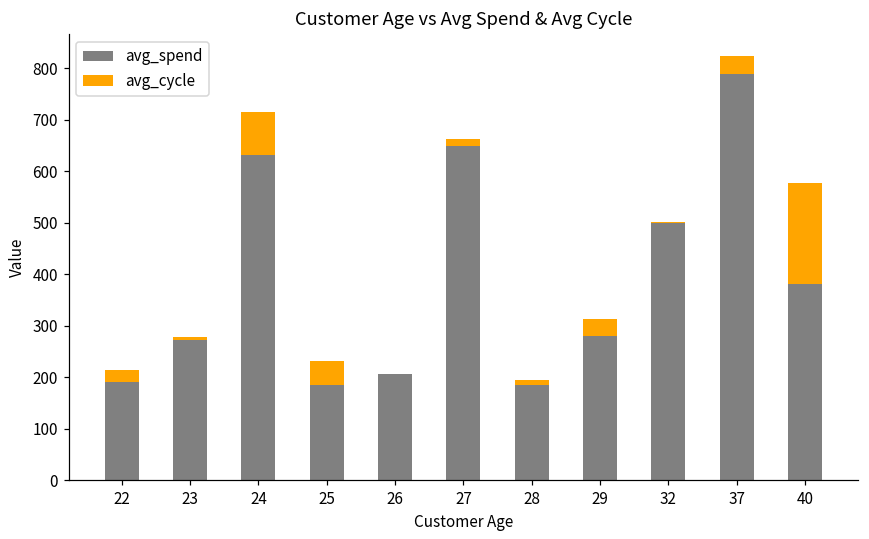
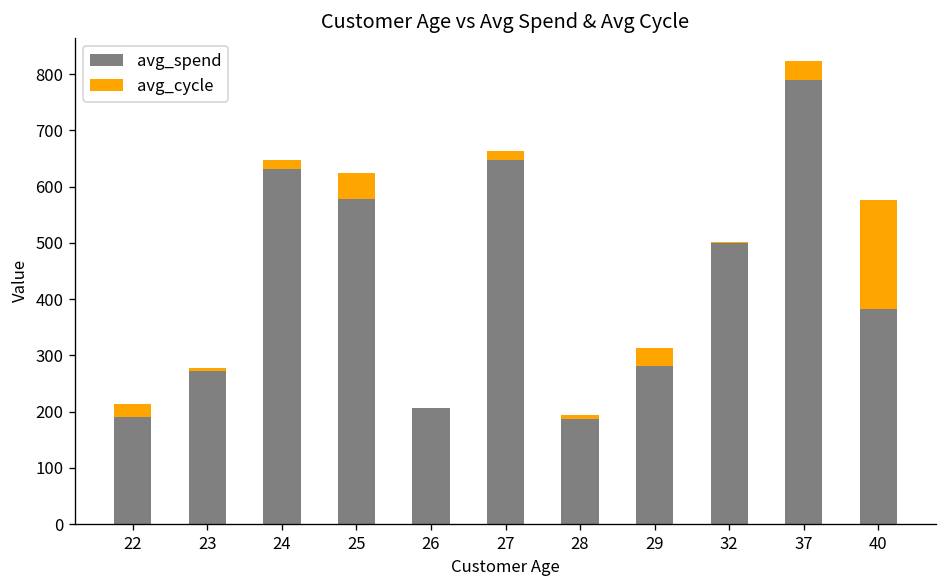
  {
    "avg_spend": {
      "22": 190,
      "23": 270,
      "24": 630,
-     "25": 190,
+     "25": 580,
      "26": 210,
      "27": 650,
      "28": 190,
      "29": 280,
      "32": 500,
      "37": 790,
      "40": 380
    },
    "avg_cycle": {
      "22": 20,
      "23": 10,
-     "24": 80,
+     "24": 20,
      "25": 50,
      "27": 20,
      "28": 10,
      "29": 30,
      "37": 40,
      "40": 200
    }
  }
